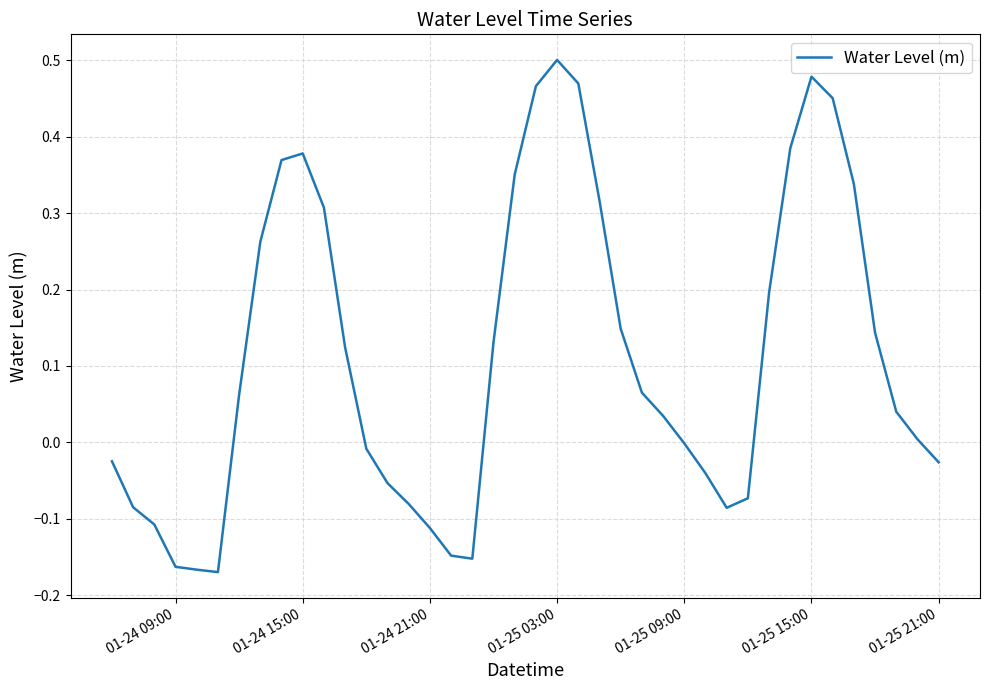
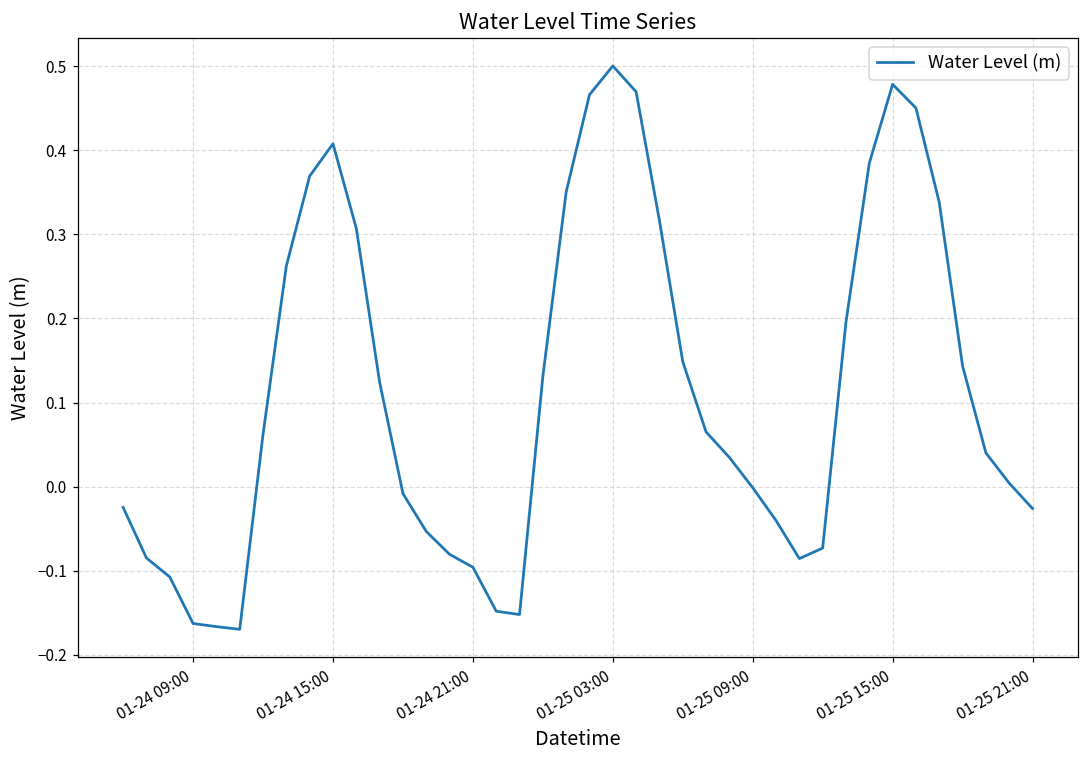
  {
    "01-24 09:00": -0.16,
-   "01-24 15:00": 0.38,
-   "01-24 21:00": -0.11,
+   "01-24 15:00": 0.41,
+   "01-24 21:00": -0.10,
    "01-25 03:00": 0.50,
    "01-25 09:00": 0.00,
    "01-25 15:00": 0.48,
    "01-25 21:00": -0.03
  }
